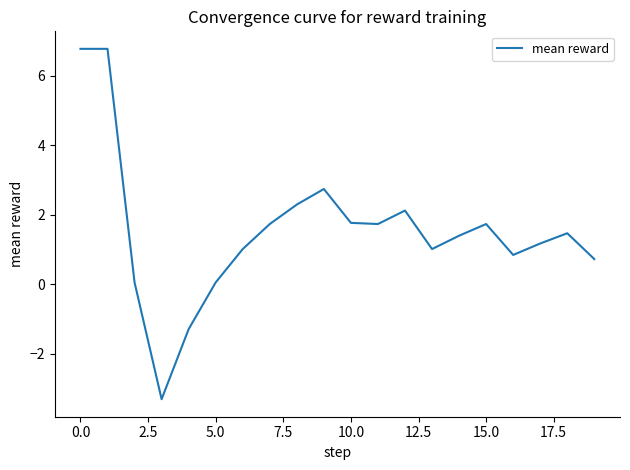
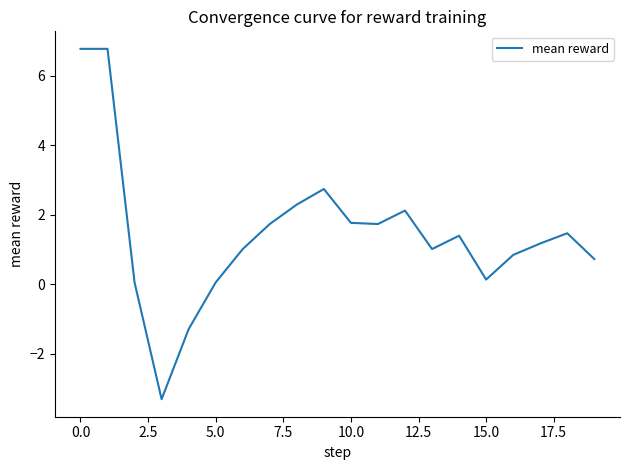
  {
    "0.0": 6.8,
    "5.0": 0.1,
    "10.0": 1.8,
-   "15.0": 1.7
+   "15.0": 0.1
  }
